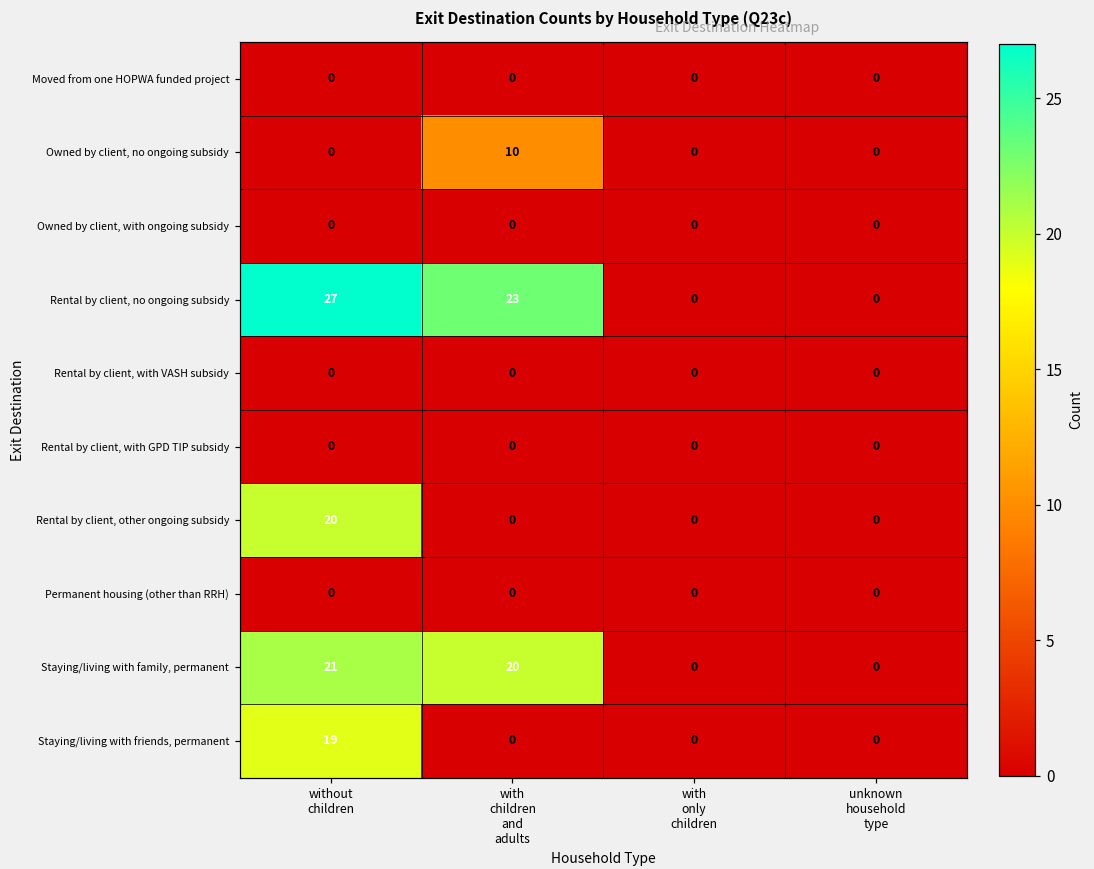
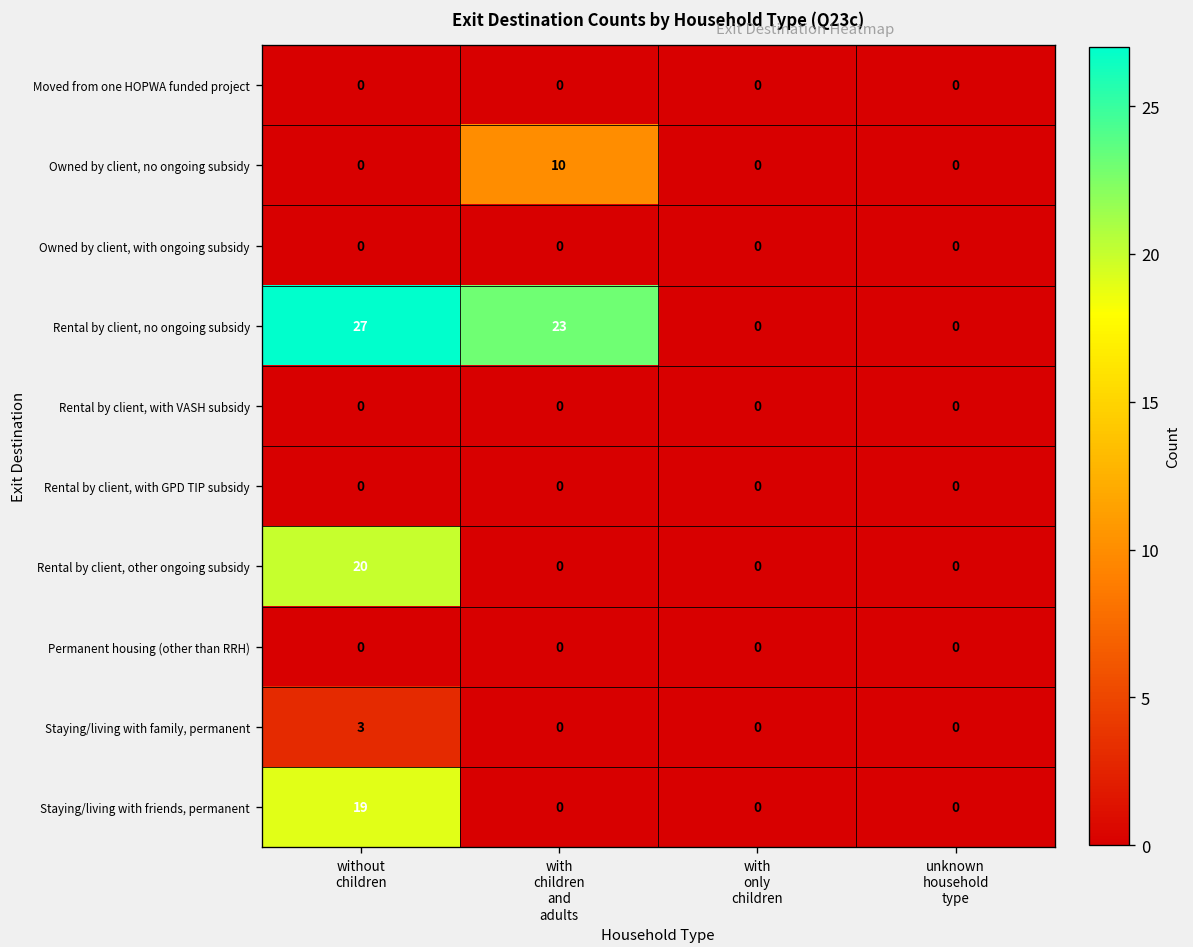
  {
    "Moved from one HOPWA funded project": {
      "without children": 0,
      "with children and adults": 0,
      "with only children": 0,
      "unknown household type": 0
    },
    "Owned by client, no ongoing subsidy": {
      "without children": 0,
      "with children and adults": 10,
      "with only children": 0,
      "unknown household type": 0
    },
    "Owned by client, with ongoing subsidy": {
      "without children": 0,
      "with children and adults": 0,
      "with only children": 0,
      "unknown household type": 0
    },
    "Rental by client, no ongoing subsidy": {
      "without children": 27,
      "with children and adults": 23,
      "with only children": 0,
      "unknown household type": 0
    },
    "Rental by client, with VASH subsidy": {
      "without children": 0,
      "with children and adults": 0,
      "with only children": 0,
      "unknown household type": 0
    },
    "Rental by client, with GPD TIP subsidy": {
      "without children": 0,
      "with children and adults": 0,
      "with only children": 0,
      "unknown household type": 0
    },
    "Rental by client, other ongoing subsidy": {
      "without children": 20,
      "with children and adults": 0,
      "with only children": 0,
      "unknown household type": 0
    },
    "Permanent housing (other than RRH)": {
      "without children": 0,
      "with children and adults": 0,
      "with only children": 0,
      "unknown household type": 0
    },
    "Staying/living with family, permanent": {
-     "without children": 21,
-     "with children and adults": 20,
+     "without children": 3,
+     "with children and adults": 0,
      "with only children": 0,
      "unknown household type": 0
    },
    "Staying/living with friends, permanent": {
      "without children": 19,
      "with children and adults": 0,
      "with only children": 0,
      "unknown household type": 0
    }
  }
